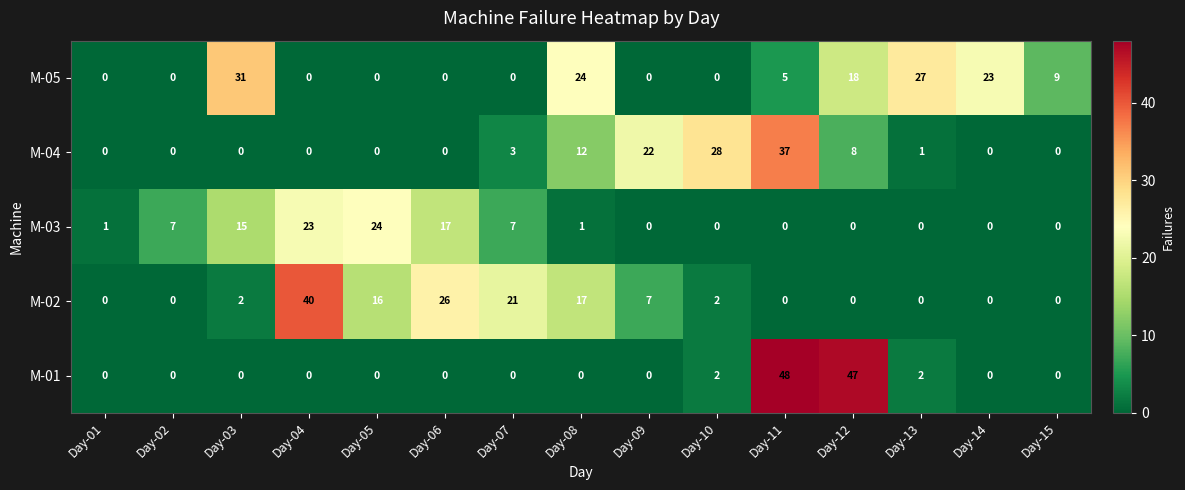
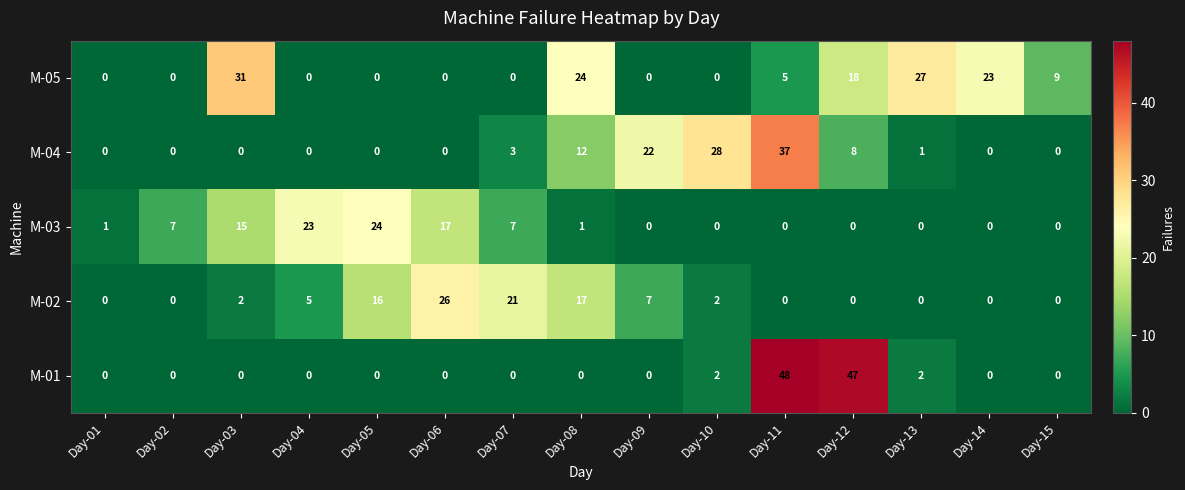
  {
    "M-05": {
      "Day-01": 0,
      "Day-02": 0,
      "Day-03": 31,
      "Day-04": 0,
      "Day-05": 0,
      "Day-06": 0,
      "Day-07": 0,
      "Day-08": 24,
      "Day-09": 0,
      "Day-10": 0,
      "Day-11": 5,
      "Day-12": 18,
      "Day-13": 27,
      "Day-14": 23,
      "Day-15": 9
    },
    "M-04": {
      "Day-01": 0,
      "Day-02": 0,
      "Day-03": 0,
      "Day-04": 0,
      "Day-05": 0,
      "Day-06": 0,
      "Day-07": 3,
      "Day-08": 12,
      "Day-09": 22,
      "Day-10": 28,
      "Day-11": 37,
      "Day-12": 8,
      "Day-13": 1,
      "Day-14": 0,
      "Day-15": 0
    },
    "M-03": {
      "Day-01": 1,
      "Day-02": 7,
      "Day-03": 15,
      "Day-04": 23,
      "Day-05": 24,
      "Day-06": 17,
      "Day-07": 7,
      "Day-08": 1,
      "Day-09": 0,
      "Day-10": 0,
      "Day-11": 0,
      "Day-12": 0,
      "Day-13": 0,
      "Day-14": 0,
      "Day-15": 0
    },
    "M-02": {
      "Day-01": 0,
      "Day-02": 0,
      "Day-03": 2,
-     "Day-04": 40,
+     "Day-04": 5,
      "Day-05": 16,
      "Day-06": 26,
      "Day-07": 21,
      "Day-08": 17,
      "Day-09": 7,
      "Day-10": 2,
      "Day-11": 0,
      "Day-12": 0,
      "Day-13": 0,
      "Day-14": 0,
      "Day-15": 0
    },
    "M-01": {
      "Day-01": 0,
      "Day-02": 0,
      "Day-03": 0,
      "Day-04": 0,
      "Day-05": 0,
      "Day-06": 0,
      "Day-07": 0,
      "Day-08": 0,
      "Day-09": 0,
      "Day-10": 2,
      "Day-11": 48,
      "Day-12": 47,
      "Day-13": 2,
      "Day-14": 0,
      "Day-15": 0
    }
  }
